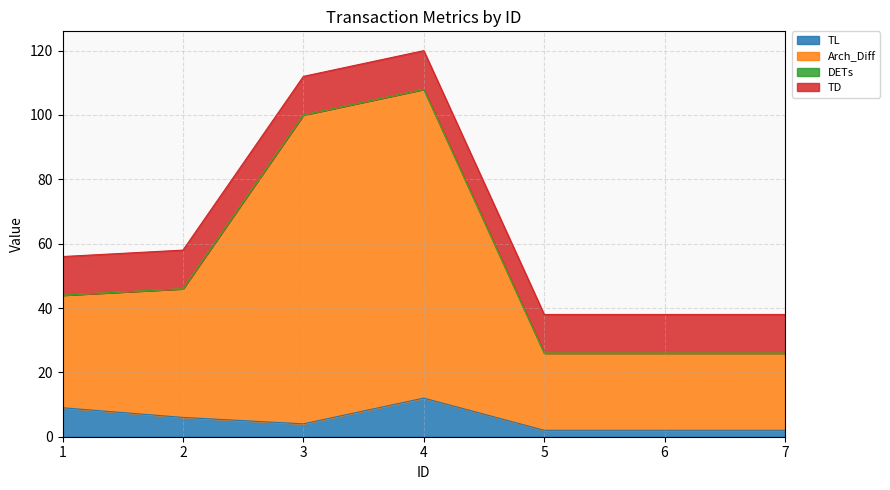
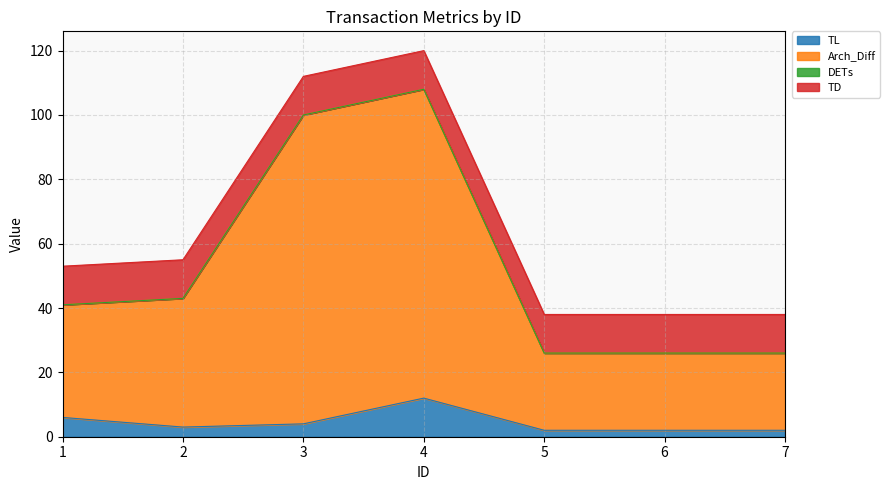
  {
    "TL": {
-     "1": 9,
-     "2": 6,
+     "1": 6,
+     "2": 3,
      "3": 4,
      "4": 12,
      "5": 2,
      "6": 2,
      "7": 2
    },
    "TD": {
      "1": 12,
      "2": 12,
      "3": 12,
      "4": 12,
      "5": 12,
      "6": 12,
      "7": 12
    }
  }
